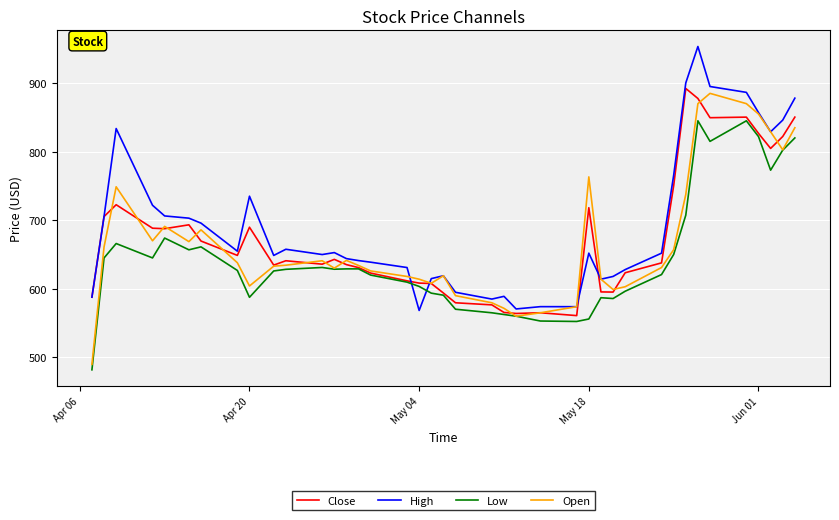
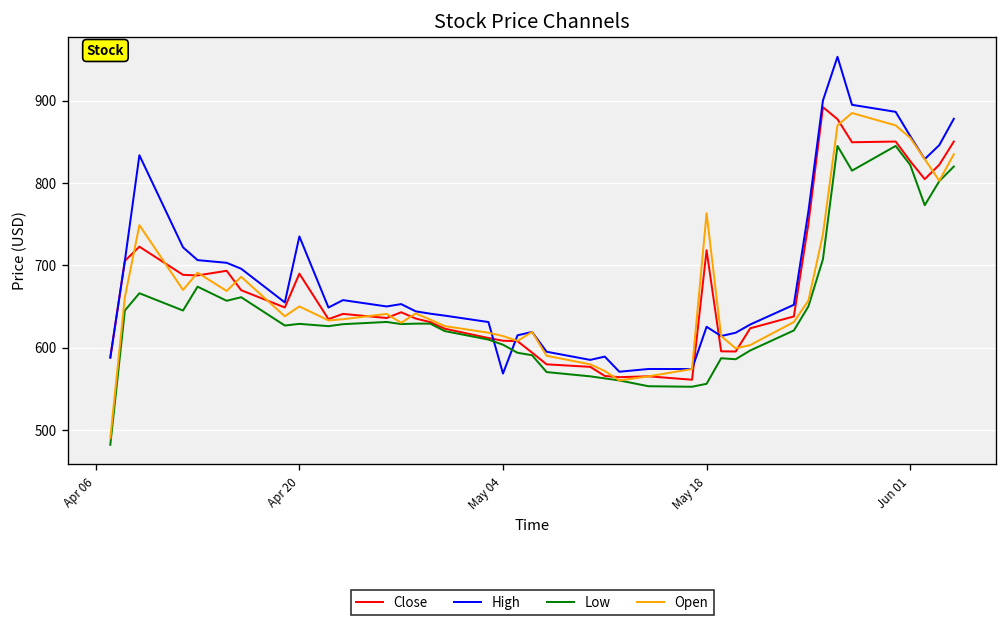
  {
    "Close": {
      "Apr 20": 690,
      "May 04": 610,
      "May 18": 720,
      "Jun 01": 830
    },
    "High": {
      "Apr 20": 740,
      "May 04": 570,
-     "May 18": 650
+     "May 18": 630
    },
    "Low": {
-     "Apr 20": 590,
+     "Apr 20": 630,
      "May 04": 600,
      "May 18": 560,
      "Jun 01": 820
    },
    "Open": {
-     "Apr 20": 600,
+     "Apr 20": 650,
      "May 04": 610,
      "May 18": 760
    }
  }
